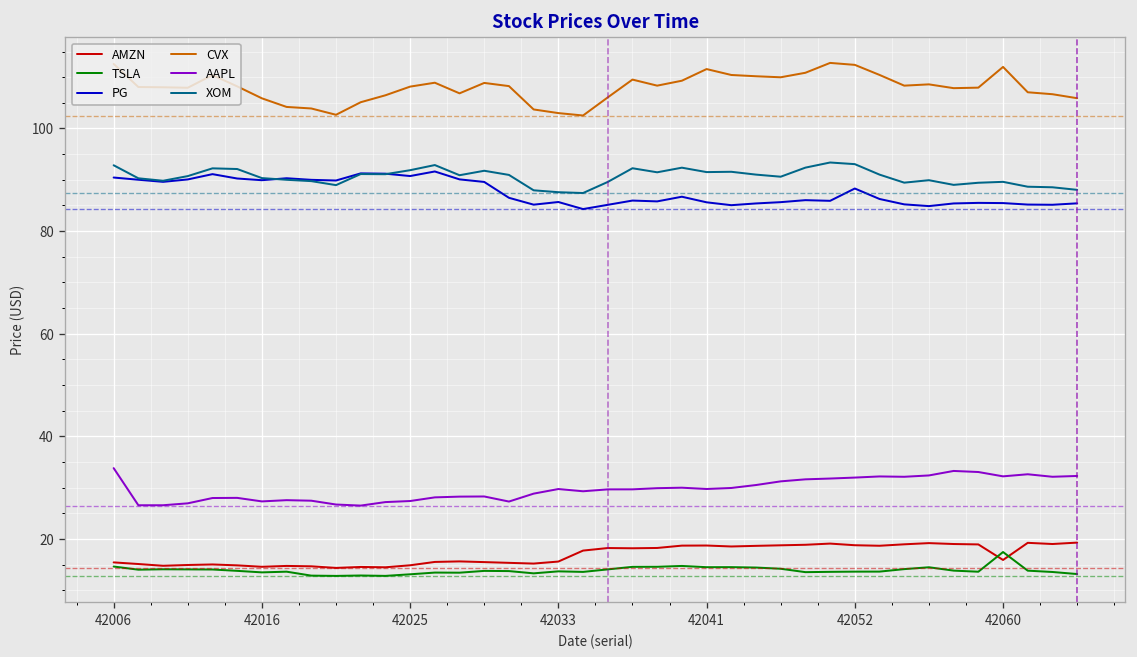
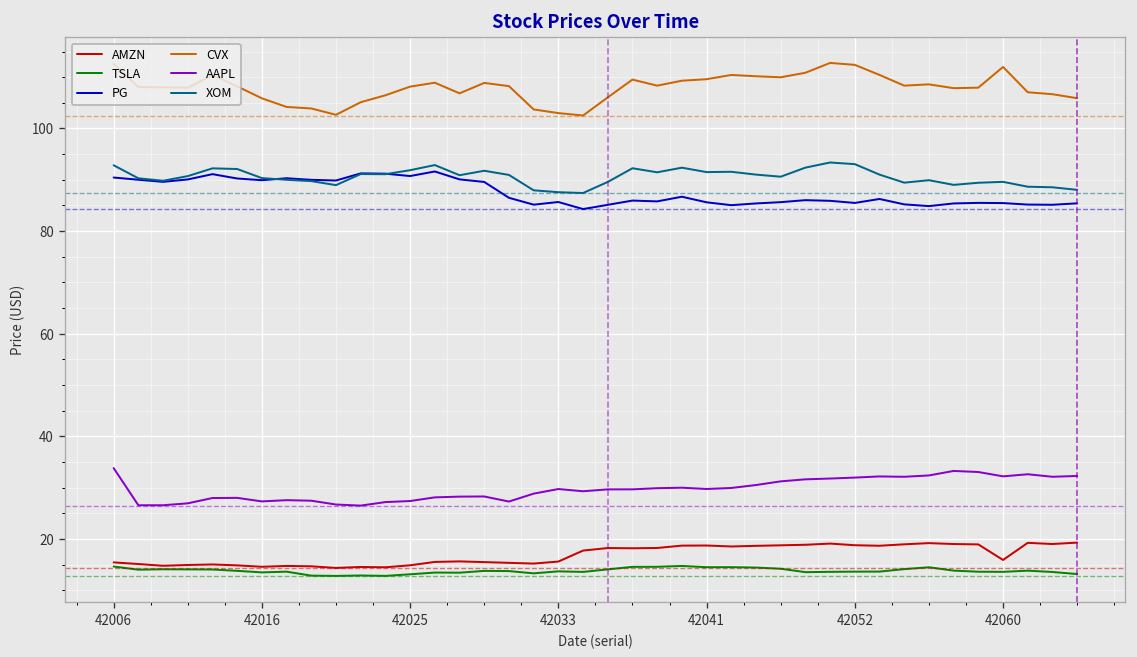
  {
    "AMZN": {
      "42006": 15,
      "42016": 15,
      "42025": 15,
      "42033": 16,
      "42041": 19,
      "42052": 19,
      "42060": 16
    },
    "TSLA": {
      "42006": 15,
      "42016": 13,
      "42025": 13,
      "42033": 14,
      "42041": 14,
      "42052": 14,
-     "42060": 17
+     "42060": 14
    },
    "PG": {
      "42006": 90,
      "42025": 91,
      "42033": 86,
      "42041": 86,
-     "42052": 88,
+     "42052": 85,
      "42060": 85
    },
    "CVX": {
      "42016": 106,
      "42025": 108,
      "42033": 103,
-     "42041": 112,
+     "42041": 110,
      "42052": 112,
      "42060": 112
    },
    "AAPL": {
      "42006": 34,
      "42016": 27,
      "42025": 27,
      "42033": 30,
      "42041": 30,
      "42052": 32,
      "42060": 32
    },
    "XOM": {
      "42006": 93,
      "42025": 92,
      "42033": 88,
      "42041": 92,
      "42052": 93,
      "42060": 90
    }
  }
